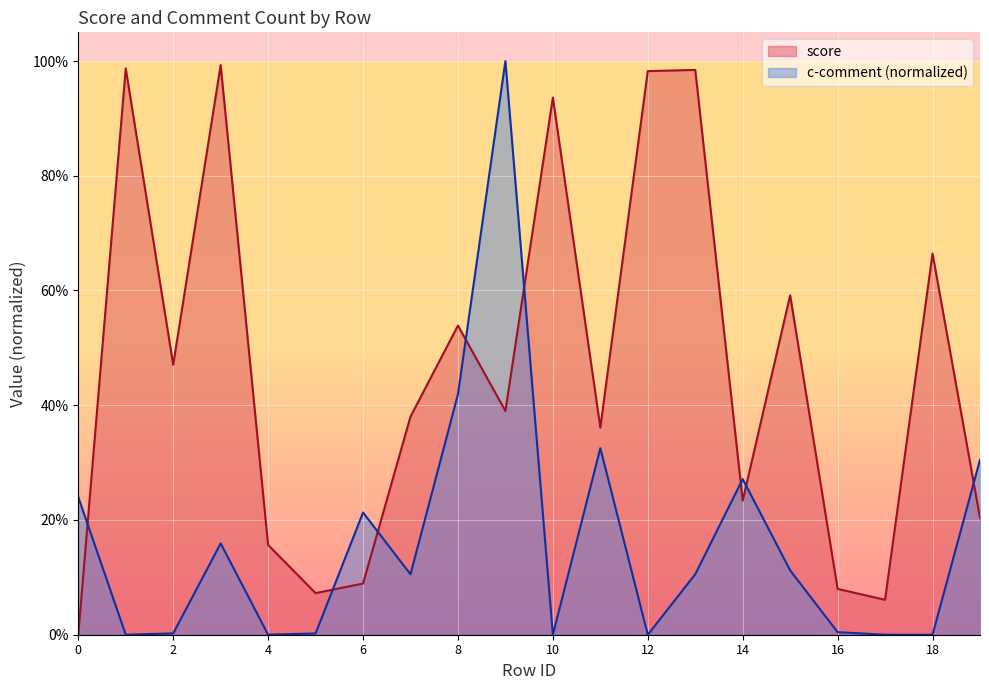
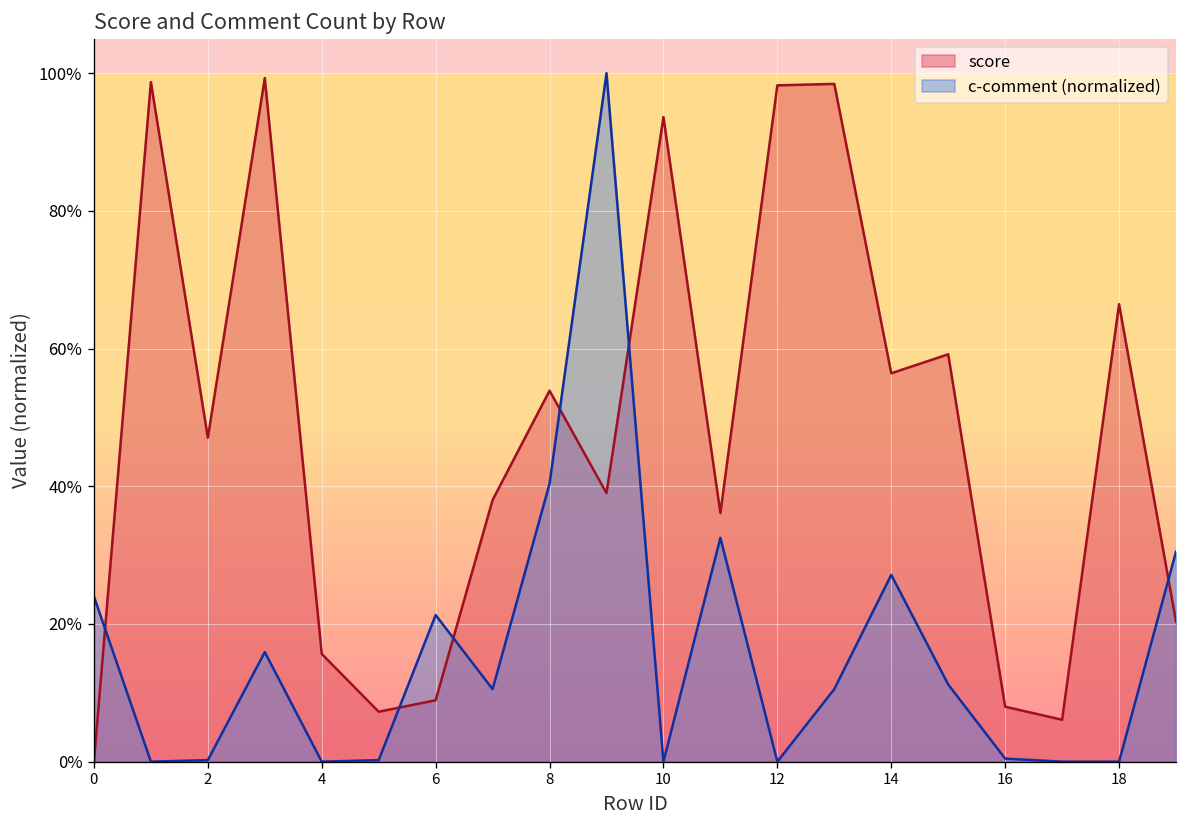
  {
    "score": {
      "0": "0%",
      "2": "47%",
      "4": "16%",
      "6": "9%",
      "8": "54%",
      "10": "94%",
      "12": "98%",
-     "14": "23%",
+     "14": "56%",
      "16": "8%",
      "18": "66%"
    },
    "c-comment (normalized)": {
      "0": "24%",
      "2": "0%",
      "4": "0%",
      "6": "21%",
-     "8": "42%",
+     "8": "40%",
      "10": "0%",
      "12": "0%",
      "14": "27%",
      "16": "0%",
      "18": "0%"
    }
  }
